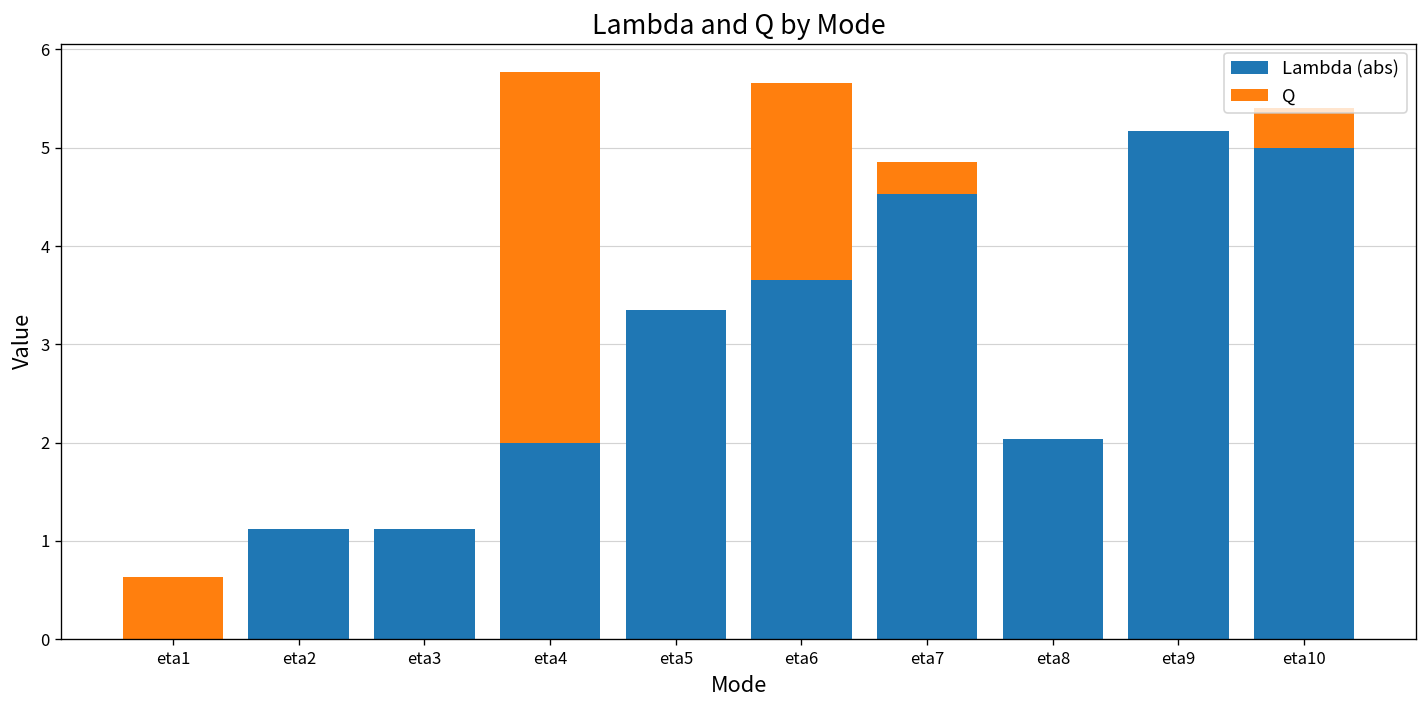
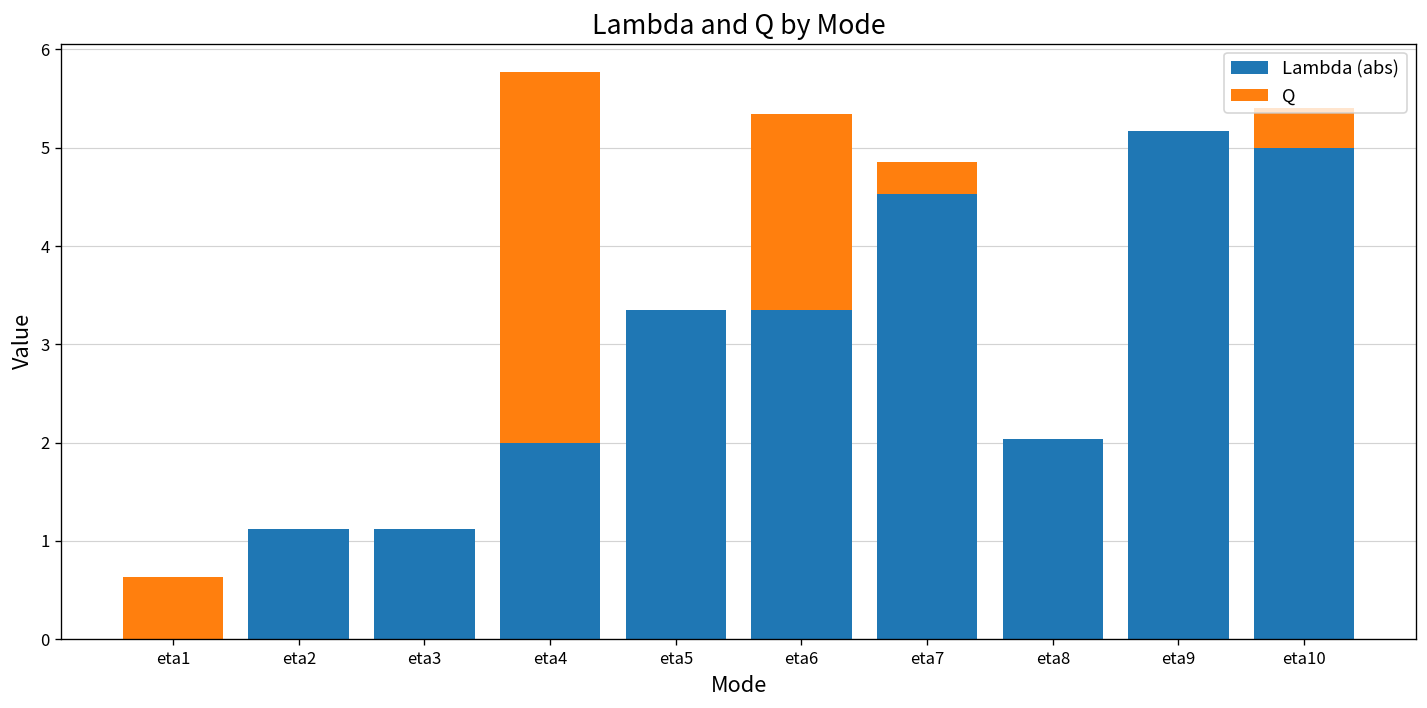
  {
    "Lambda (abs)": {
      "eta2": 1.1,
      "eta3": 1.1,
      "eta4": 2.0,
      "eta5": 3.3,
-     "eta6": 3.7,
+     "eta6": 3.3,
      "eta7": 4.5,
      "eta8": 2.0,
      "eta9": 5.2,
      "eta10": 5.0
    },
    "Q": {
      "eta1": 0.6,
      "eta2": 0.0,
      "eta3": 0.0,
      "eta4": 3.8,
      "eta5": 0.0,
      "eta6": 2.0,
      "eta7": 0.3,
      "eta8": 0.0,
      "eta9": 0.0
    }
  }
